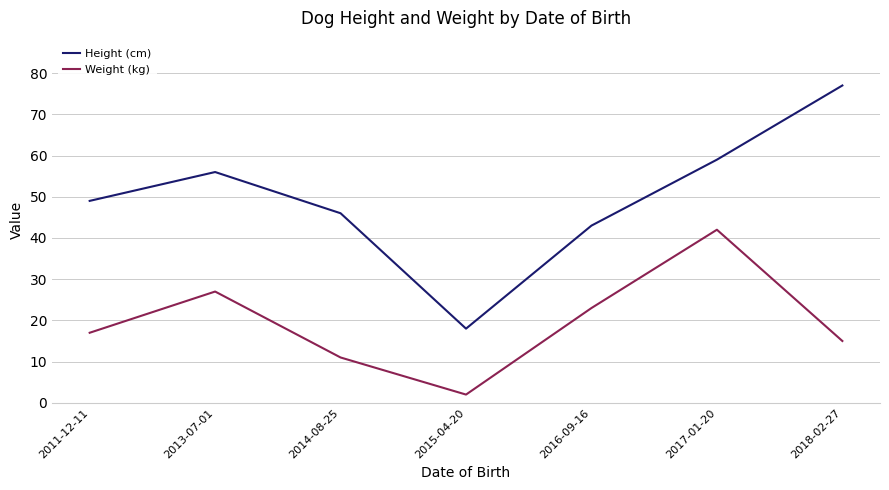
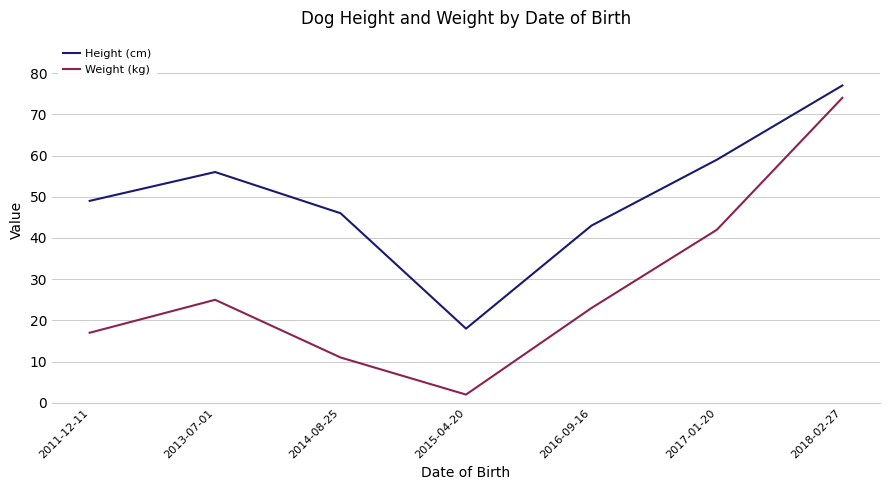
  {
    "Height (cm)": {
      "2011-12-11": 49,
      "2013-07-01": 56,
      "2014-08-25": 46,
      "2015-04-20": 18,
      "2016-09-16": 43,
      "2017-01-20": 59,
      "2018-02-27": 77
    },
    "Weight (kg)": {
      "2011-12-11": 17,
-     "2013-07-01": 27,
+     "2013-07-01": 25,
      "2014-08-25": 11,
      "2015-04-20": 2,
      "2016-09-16": 23,
      "2017-01-20": 42,
-     "2018-02-27": 15
+     "2018-02-27": 74
    }
  }
